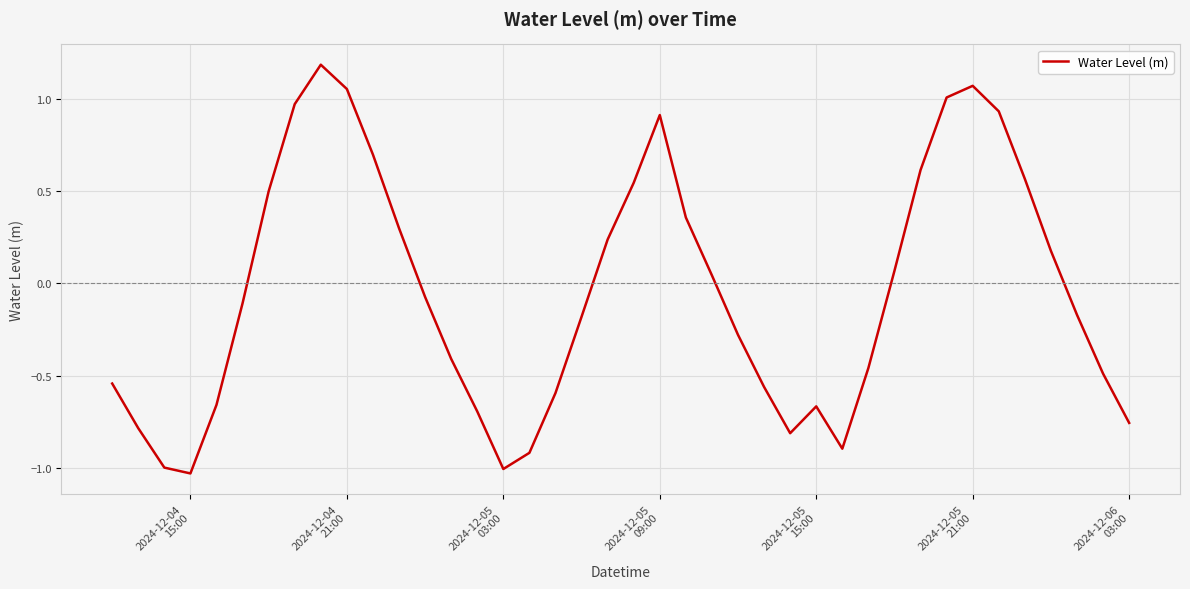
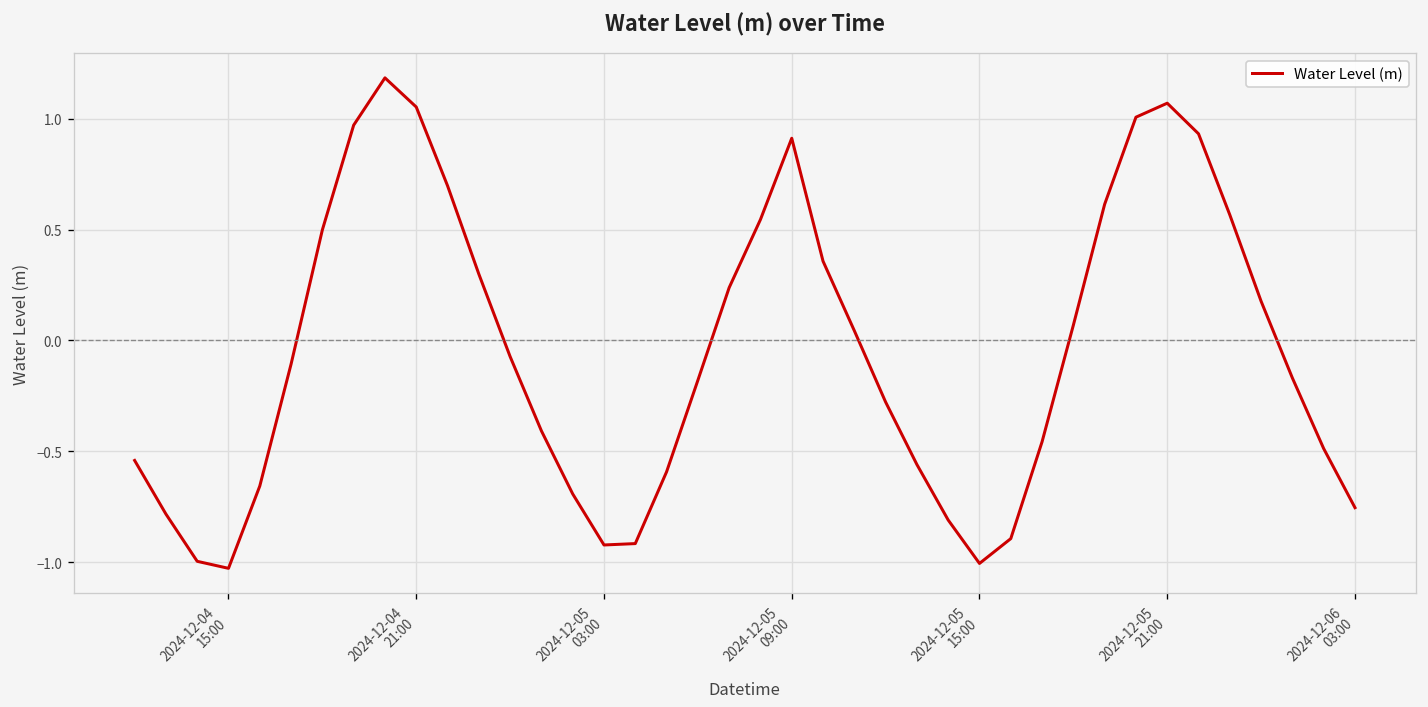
  {
    "2024-12-04 15:00": -1.03,
    "2024-12-04 21:00": 1.05,
-   "2024-12-05 03:00": -1.00,
+   "2024-12-05 03:00": -0.92,
    "2024-12-05 09:00": 0.91,
-   "2024-12-05 15:00": -0.67,
+   "2024-12-05 15:00": -1.01,
    "2024-12-05 21:00": 1.07,
    "2024-12-06 03:00": -0.75
  }
